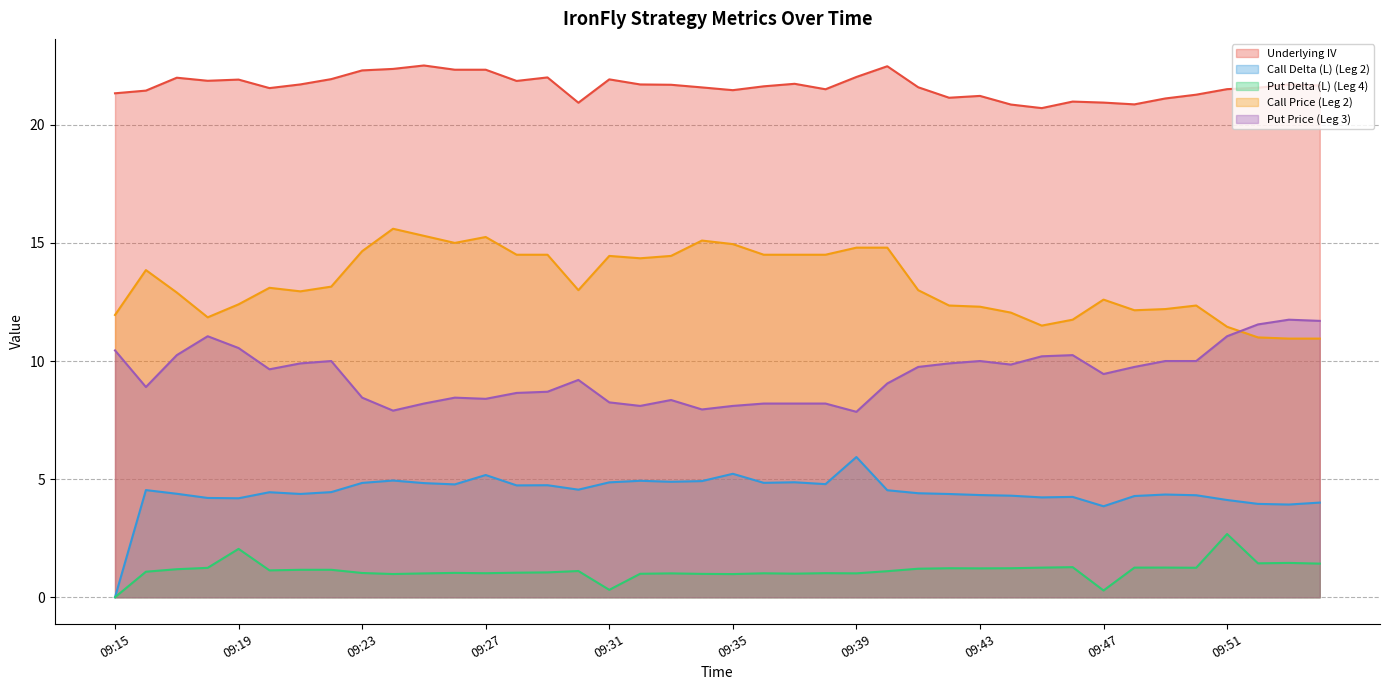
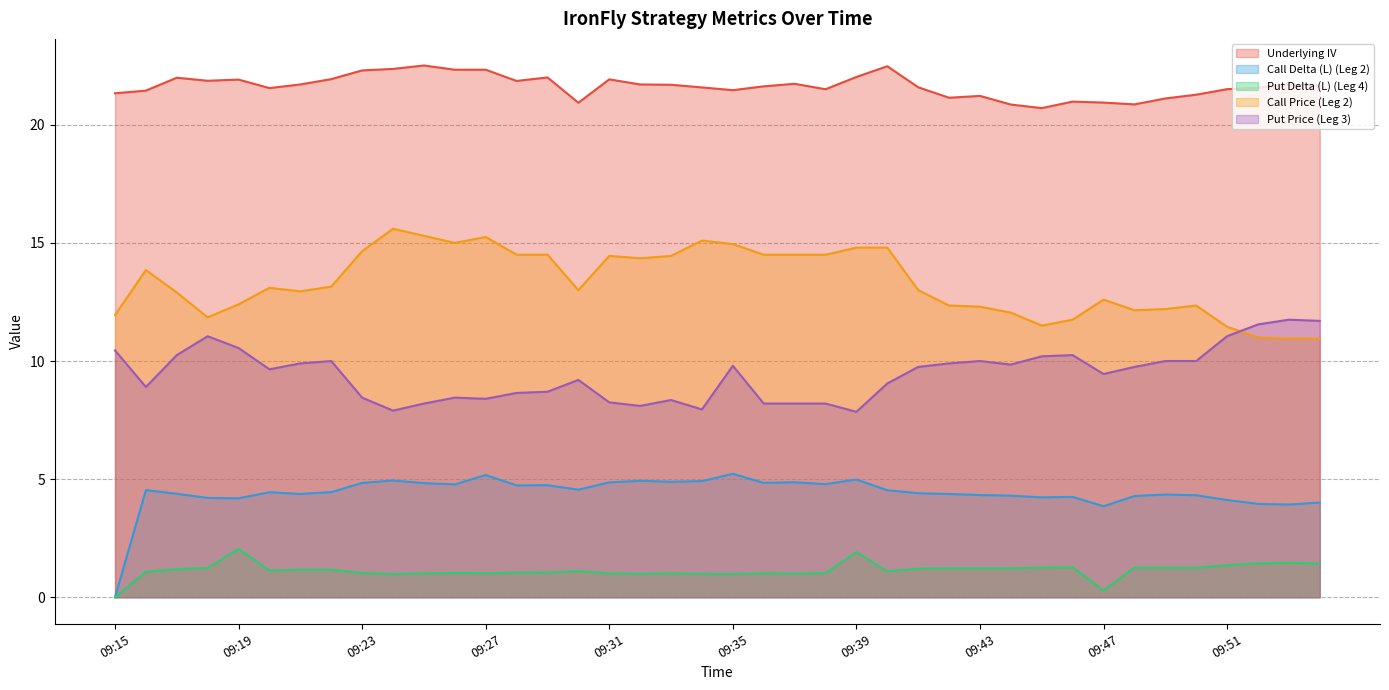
  {
    "Call Delta (L) (Leg 2)": {
      "09:19": 4.2,
      "09:23": 4.8,
      "09:27": 5.2,
      "09:31": 4.9,
      "09:35": 5.2,
-     "09:39": 5.9,
+     "09:39": 5.0,
      "09:43": 4.3,
      "09:47": 3.9,
      "09:51": 4.1
    },
    "Put Delta (L) (Leg 4)": {
      "09:19": 2.0,
      "09:23": 1.0,
      "09:27": 1.0,
-     "09:31": 0.3,
+     "09:31": 1.0,
      "09:35": 1.0,
-     "09:39": 1.0,
+     "09:39": 1.9,
      "09:43": 1.2,
      "09:47": 0.3,
-     "09:51": 2.7
+     "09:51": 1.4
    },
    "Put Price (Leg 3)": {
      "09:15": 10.5,
      "09:19": 10.6,
      "09:23": 8.5,
      "09:27": 8.4,
      "09:31": 8.3,
-     "09:35": 8.1,
+     "09:35": 9.8,
      "09:39": 7.9,
      "09:43": 10.0,
      "09:47": 9.5,
      "09:51": 11.1
    }
  }
